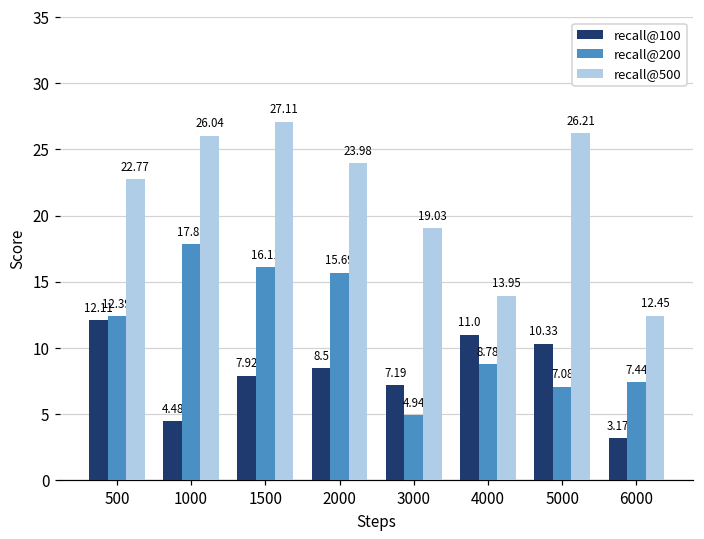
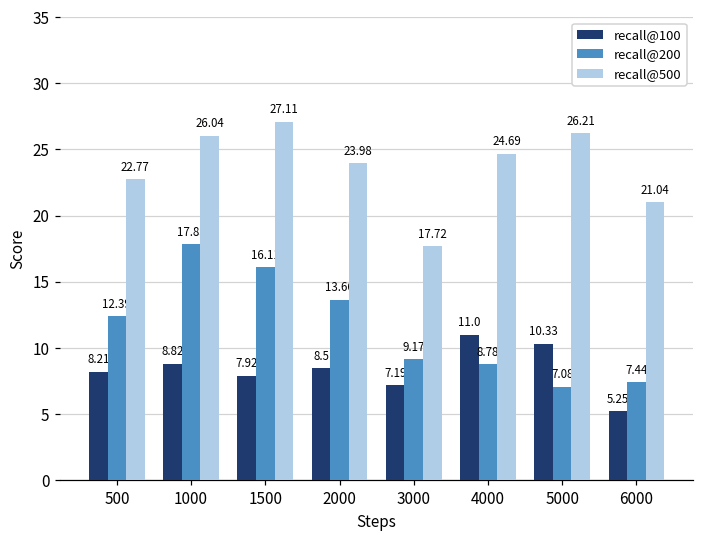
  {
    "recall@100": {
-     "500": 12.11,
-     "1000": 4.48,
+     "500": 8.21,
+     "1000": 8.82,
      "1500": 7.92,
      "2000": 8.5,
      "3000": 7.19,
      "4000": 11.0,
      "5000": 10.33,
-     "6000": 3.17
+     "6000": 5.25
    },
    "recall@200": {
      "1000": 17.83,
      "1500": 16.11,
-     "2000": 15.69,
-     "3000": 4.94,
+     "2000": 13.66,
+     "3000": 9.17,
      "4000": 8.78,
      "5000": 7.08,
      "6000": 7.44
    },
    "recall@500": {
      "500": 22.77,
      "1000": 26.04,
      "1500": 27.11,
      "2000": 23.98,
-     "3000": 19.03,
-     "4000": 13.95,
+     "3000": 17.72,
+     "4000": 24.69,
      "5000": 26.21,
-     "6000": 12.45
+     "6000": 21.04
    }
  }
